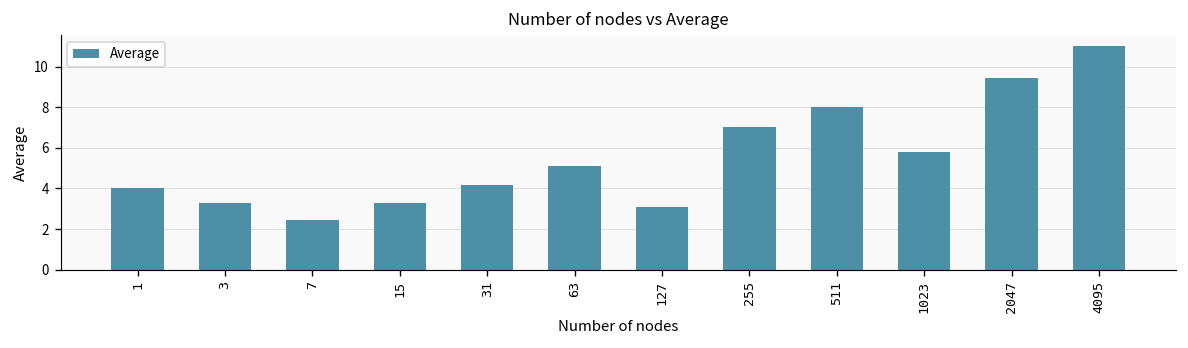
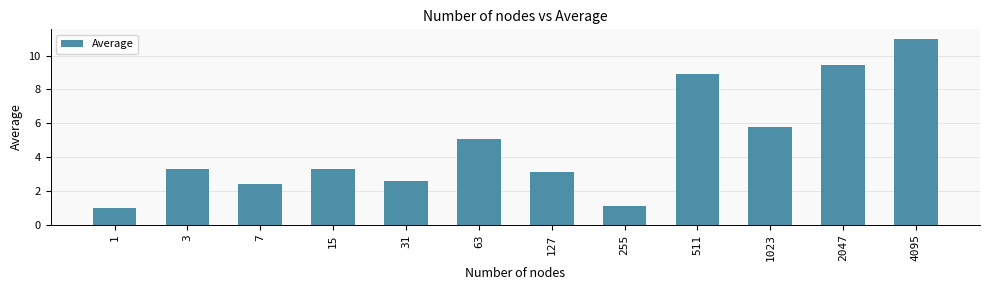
  {
-   "1": 4,
+   "1": 1,
    "3": 3.3,
    "7": 2.4,
    "15": 3.3,
-   "31": 4.2,
+   "31": 2.6,
    "63": 5.1,
    "127": 3.1,
-   "255": 7.0,
-   "511": 8.0,
+   "255": 1.1,
+   "511": 8.9,
    "1023": 5.8,
    "2047": 9.4,
    "4095": 11.0
  }
